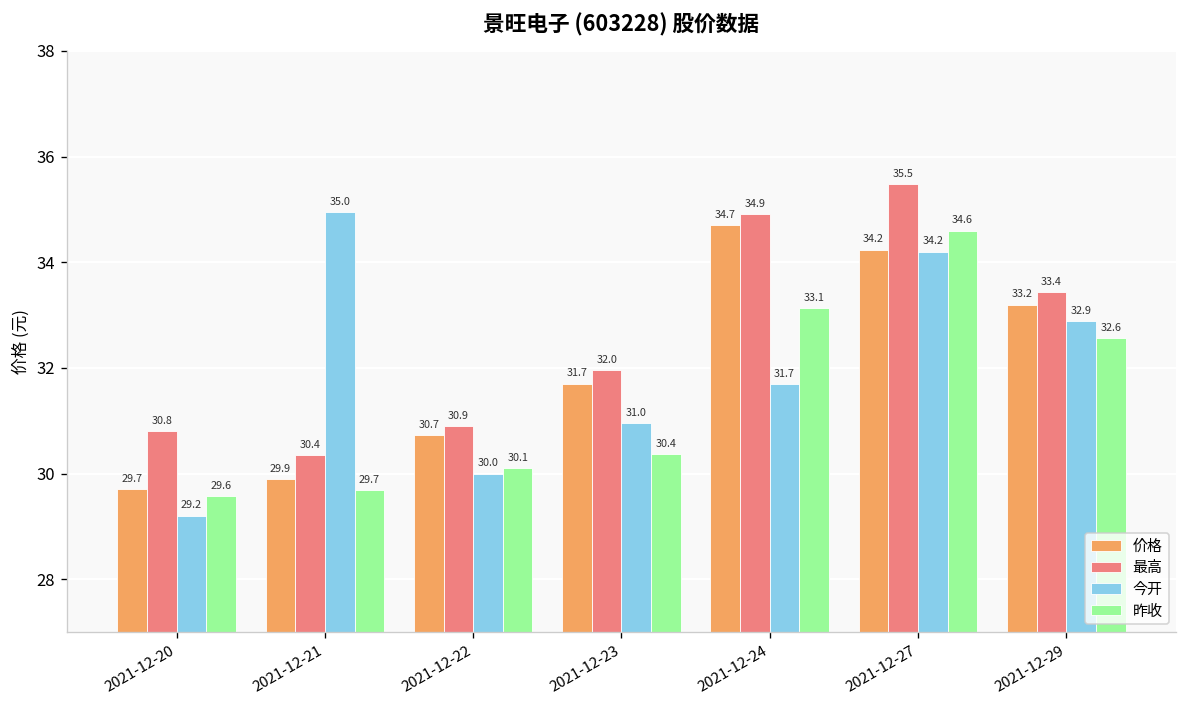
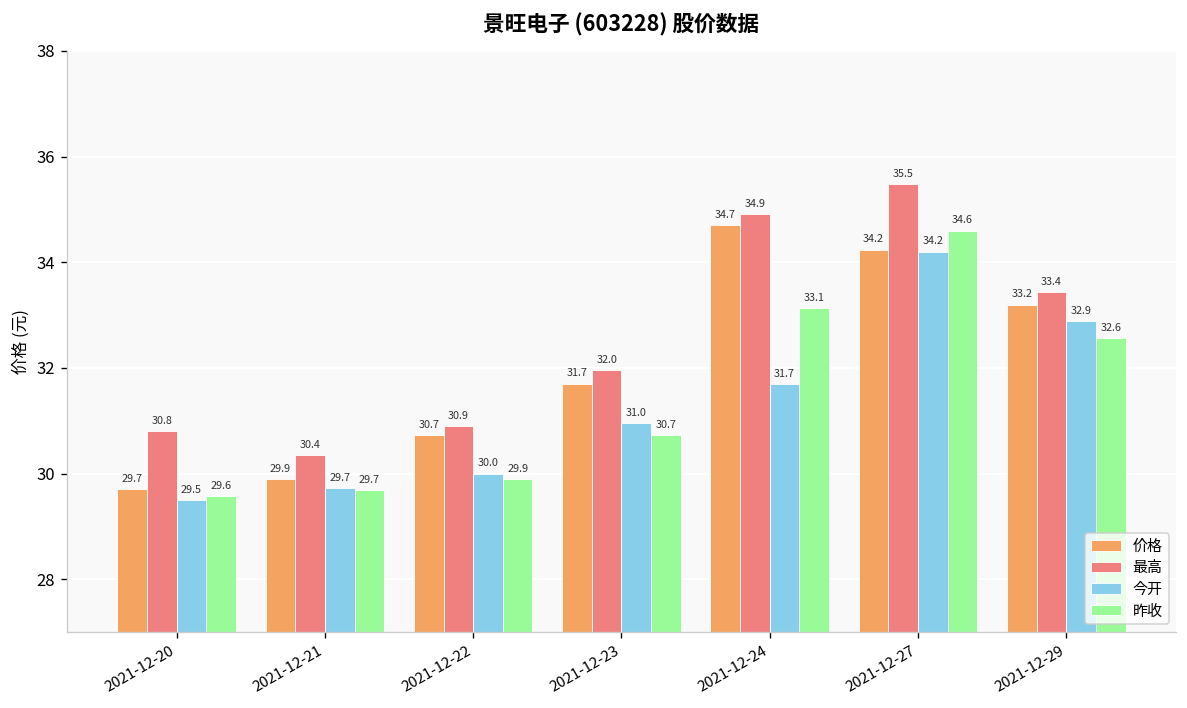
  {
    "今开": {
-     "2021-12-20": 29.2,
-     "2021-12-21": 35.0,
+     "2021-12-20": 29.5,
+     "2021-12-21": 29.7,
      "2021-12-22": 30.0,
      "2021-12-23": 31.0,
      "2021-12-24": 31.7,
      "2021-12-27": 34.2,
      "2021-12-29": 32.9
    },
    "昨收": {
      "2021-12-20": 29.6,
      "2021-12-21": 29.7,
-     "2021-12-22": 30.1,
-     "2021-12-23": 30.4,
+     "2021-12-22": 29.9,
+     "2021-12-23": 30.7,
      "2021-12-24": 33.1,
      "2021-12-27": 34.6,
      "2021-12-29": 32.6
    }
  }
